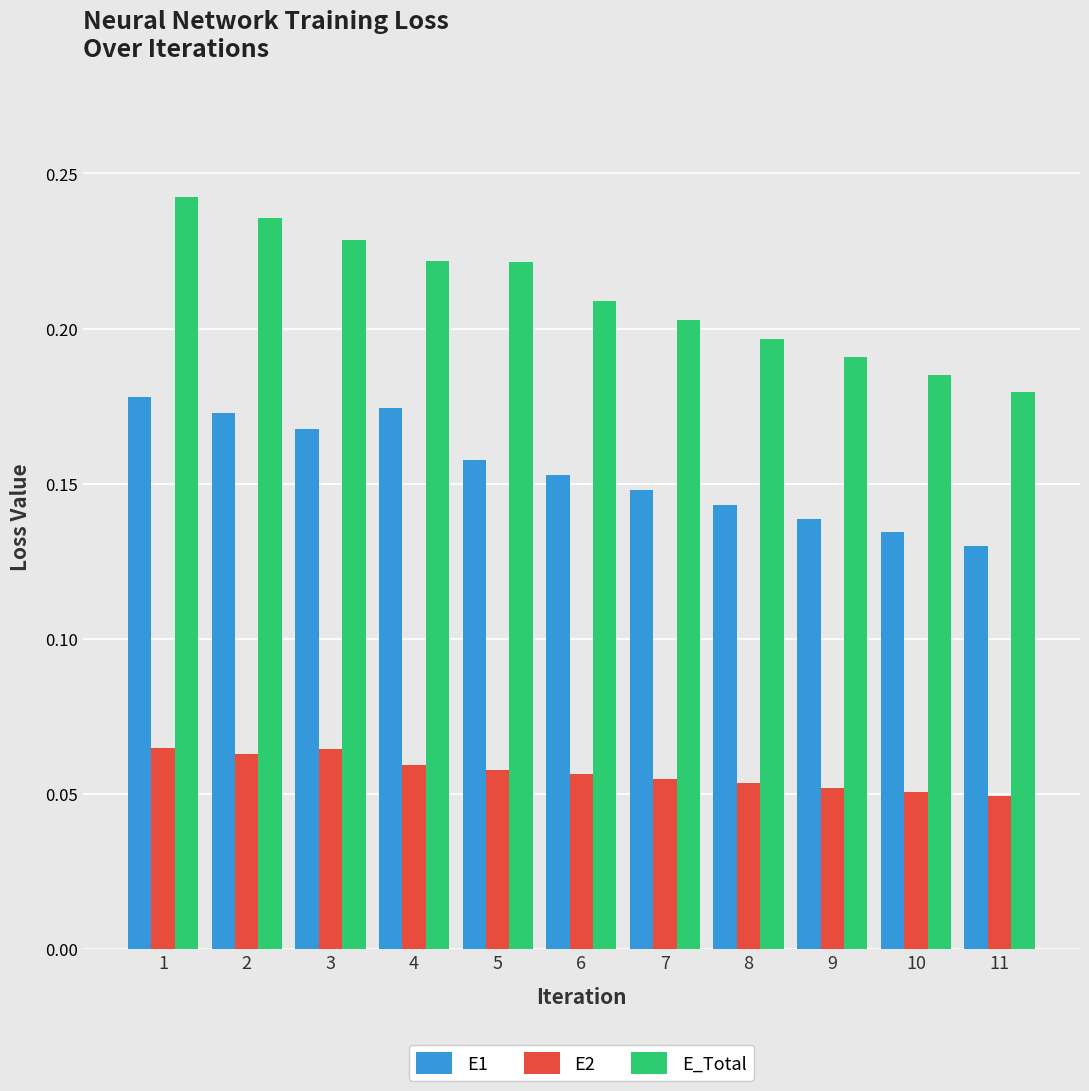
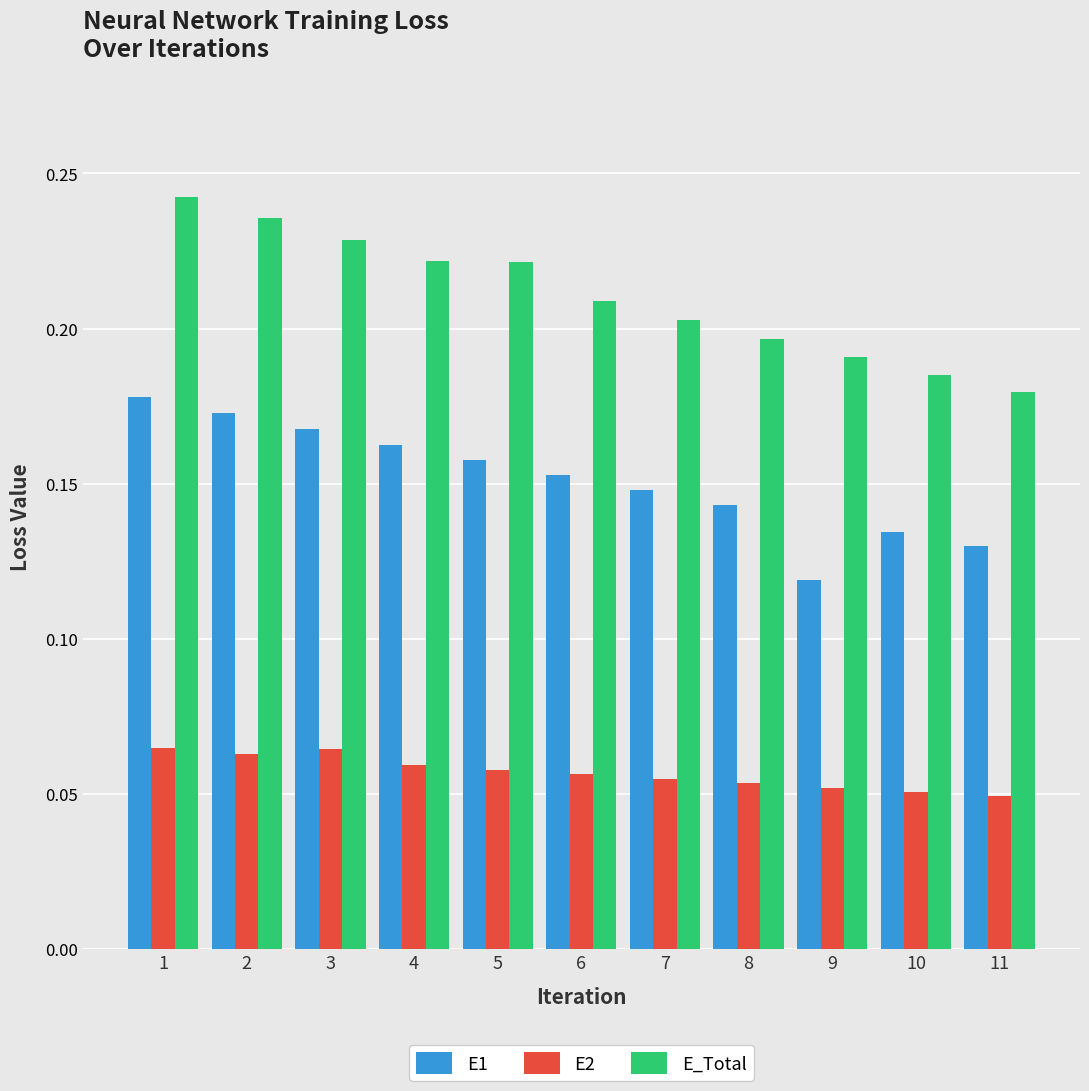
  {
    "E1": {
      "1": 0.178,
      "2": 0.173,
      "3": 0.168,
-     "4": 0.174,
+     "4": 0.162,
      "5": 0.157,
      "6": 0.153,
      "7": 0.148,
      "8": 0.143,
-     "9": 0.139,
+     "9": 0.119,
      "10": 0.134,
      "11": 0.130
    },
    "E2": {
      "1": 0.065,
      "2": 0.063,
      "3": 0.065,
      "4": 0.059,
      "5": 0.058,
      "6": 0.056,
      "7": 0.055,
      "8": 0.053,
      "9": 0.052,
      "10": 0.051,
      "11": 0.049
    },
    "E_Total": {
      "1": 0.243,
      "2": 0.235,
      "3": 0.229,
      "4": 0.222,
      "5": 0.221,
      "6": 0.209,
      "7": 0.203,
      "8": 0.197,
      "9": 0.191,
      "10": 0.185,
      "11": 0.179
    }
  }
